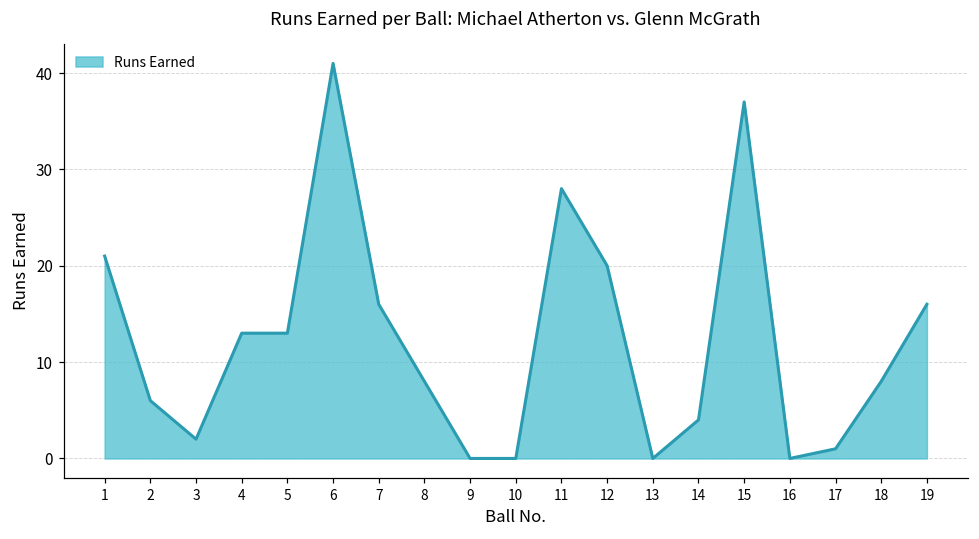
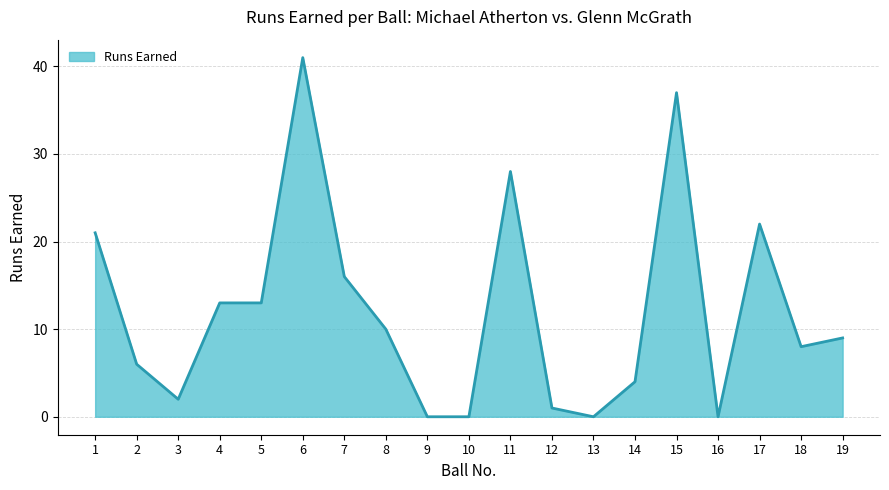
  {
    "1": 21,
    "2": 6,
    "3": 2,
    "4": 13,
    "5": 13,
    "6": 41,
    "7": 16,
-   "8": 8,
+   "8": 10,
    "9": 0,
    "10": 0,
    "11": 28,
-   "12": 20,
+   "12": 1,
    "13": 0,
    "14": 4,
    "15": 37,
    "16": 0,
-   "17": 1,
+   "17": 22,
    "18": 8,
-   "19": 16
+   "19": 9
  }
